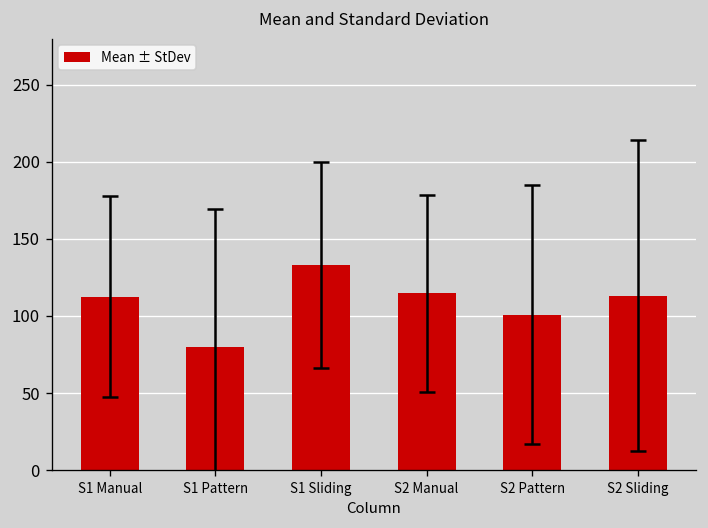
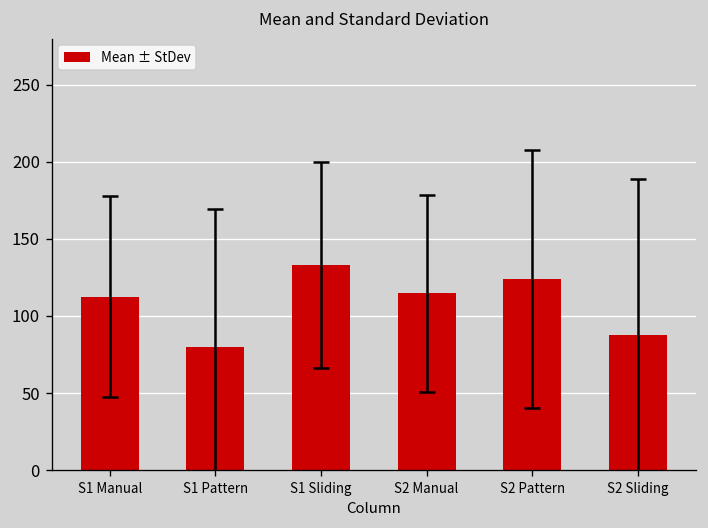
  {
    "Mean ± StDev": {
      "S1 Manual": 113,
      "S1 Pattern": 80,
      "S1 Sliding": 133,
      "S2 Manual": 115,
-     "S2 Pattern": 101,
-     "S2 Sliding": 113
+     "S2 Pattern": 124,
+     "S2 Sliding": 88
    }
  }
